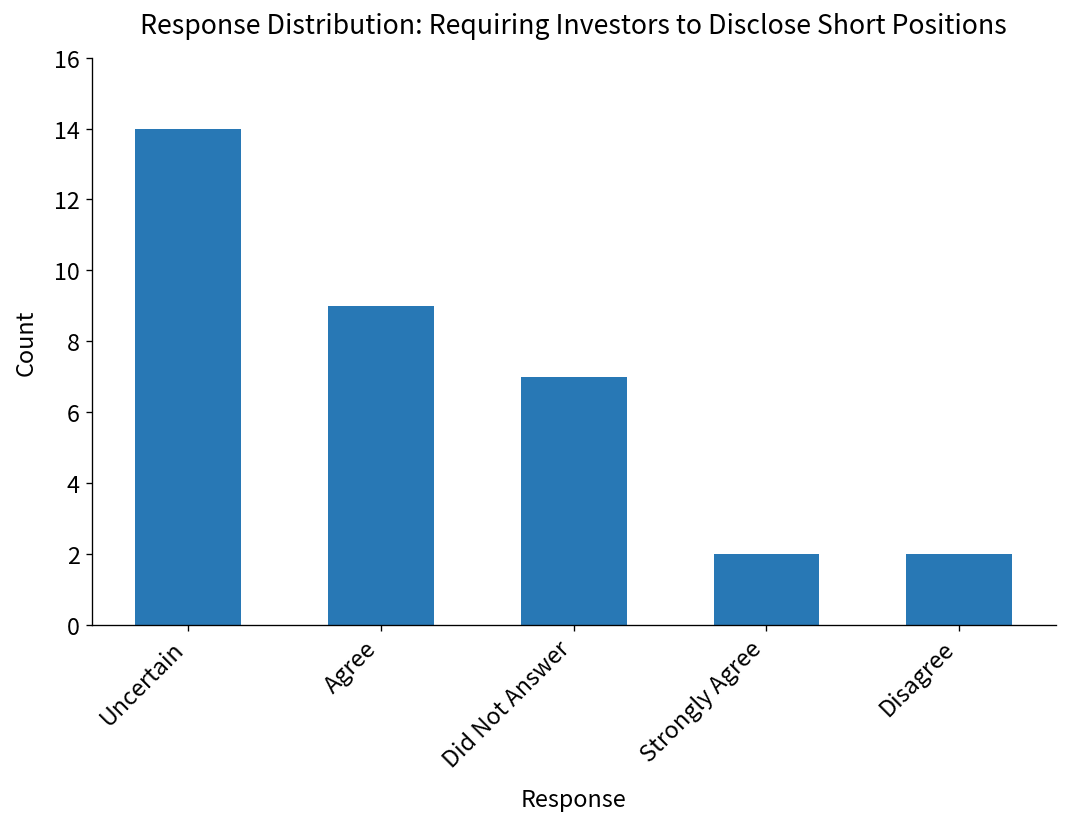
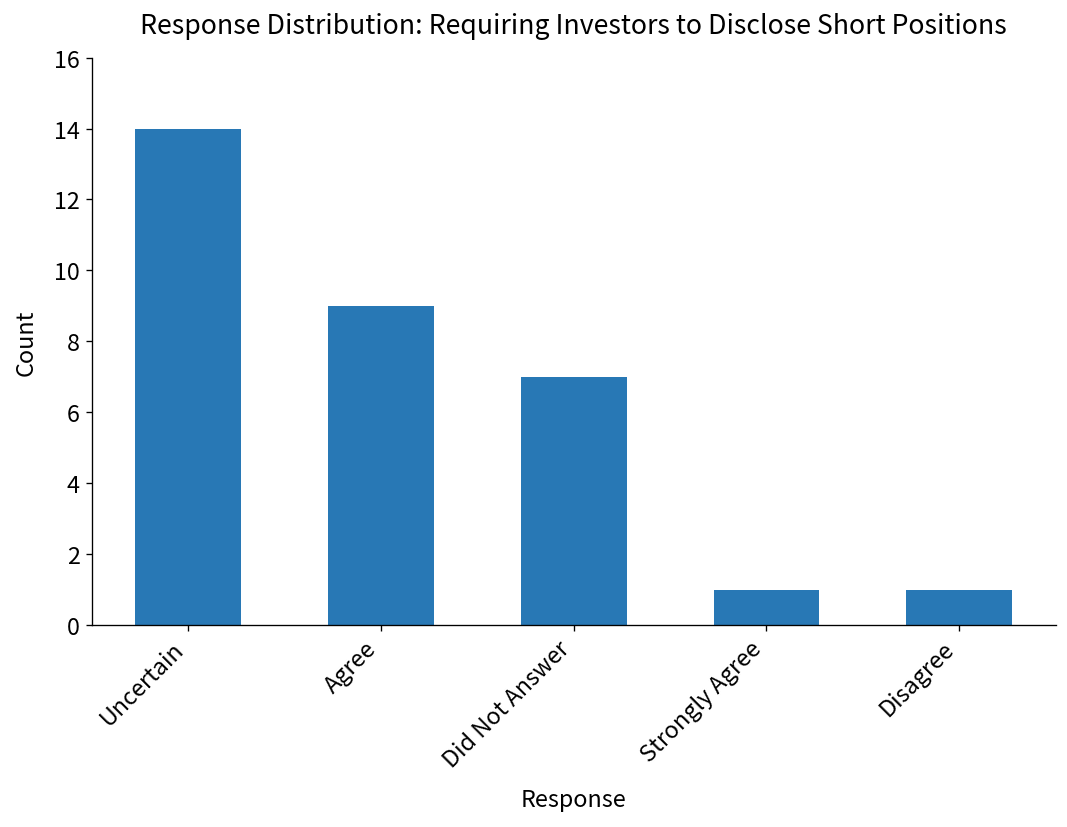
  {
    "Uncertain": 14,
    "Agree": 9,
    "Did Not Answer": 7,
-   "Strongly Agree": 2,
-   "Disagree": 2
+   "Strongly Agree": 1,
+   "Disagree": 1
  }
